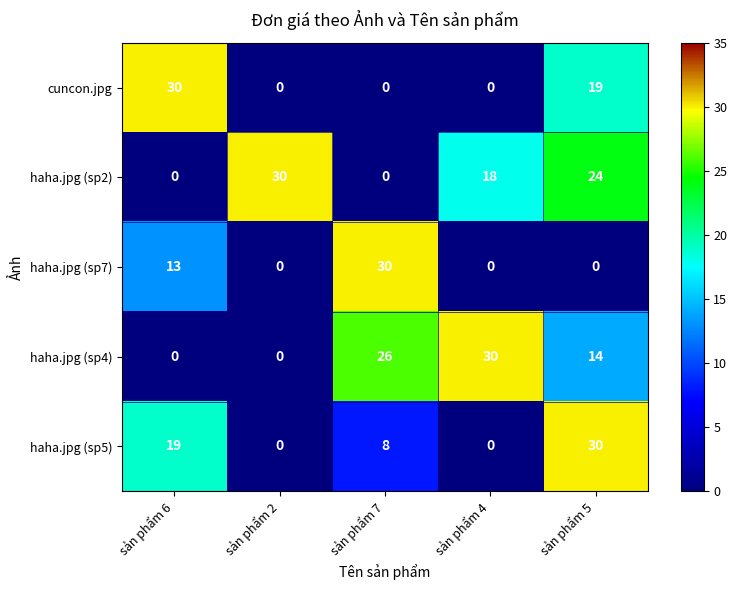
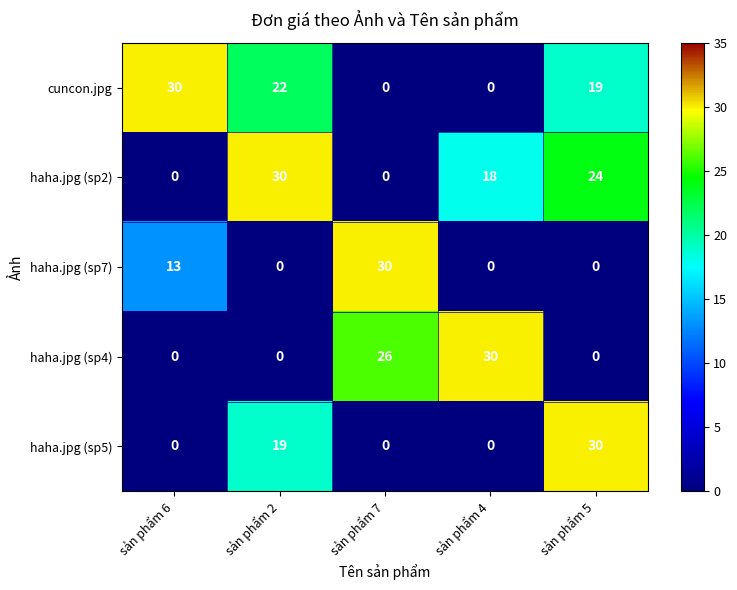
  {
    "cuncon.jpg": {
      "sản phẩm 6": 30,
-     "sản phẩm 2": 0,
+     "sản phẩm 2": 22,
      "sản phẩm 7": 0,
      "sản phẩm 4": 0,
      "sản phẩm 5": 19
    },
    "haha.jpg (sp2)": {
      "sản phẩm 6": 0,
      "sản phẩm 2": 30,
      "sản phẩm 7": 0,
      "sản phẩm 4": 18,
      "sản phẩm 5": 24
    },
    "haha.jpg (sp7)": {
      "sản phẩm 6": 13,
      "sản phẩm 2": 0,
      "sản phẩm 7": 30,
      "sản phẩm 4": 0,
      "sản phẩm 5": 0
    },
    "haha.jpg (sp4)": {
      "sản phẩm 6": 0,
      "sản phẩm 2": 0,
      "sản phẩm 7": 26,
      "sản phẩm 4": 30,
-     "sản phẩm 5": 14
+     "sản phẩm 5": 0
    },
    "haha.jpg (sp5)": {
-     "sản phẩm 6": 19,
-     "sản phẩm 2": 0,
-     "sản phẩm 7": 8,
+     "sản phẩm 6": 0,
+     "sản phẩm 2": 19,
+     "sản phẩm 7": 0,
      "sản phẩm 4": 0,
      "sản phẩm 5": 30
    }
  }
